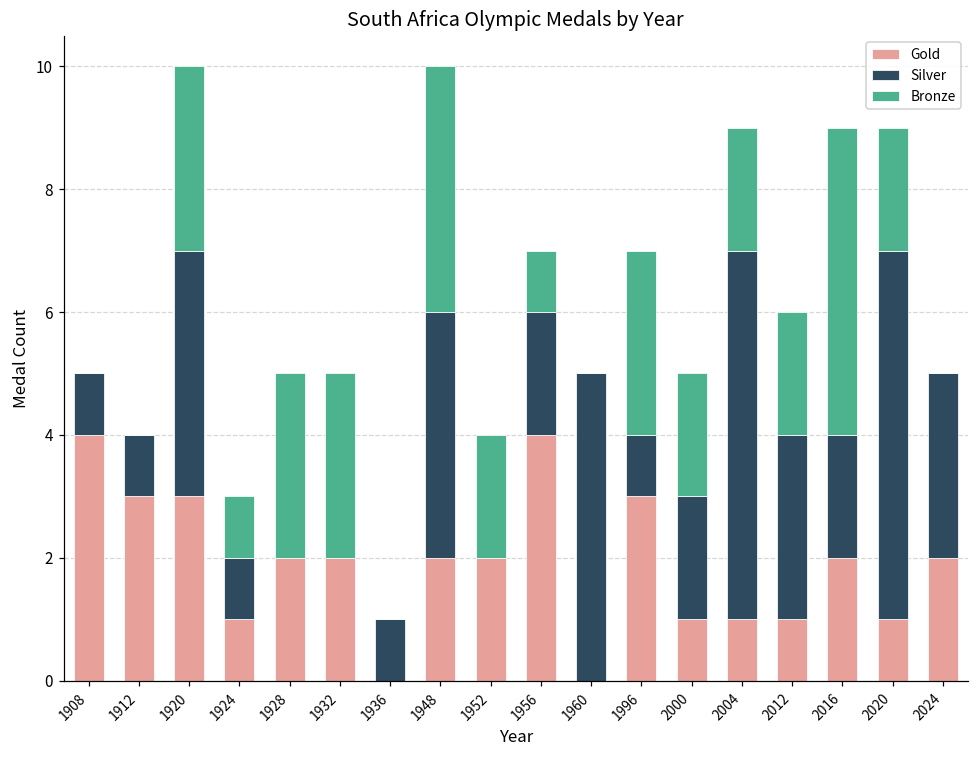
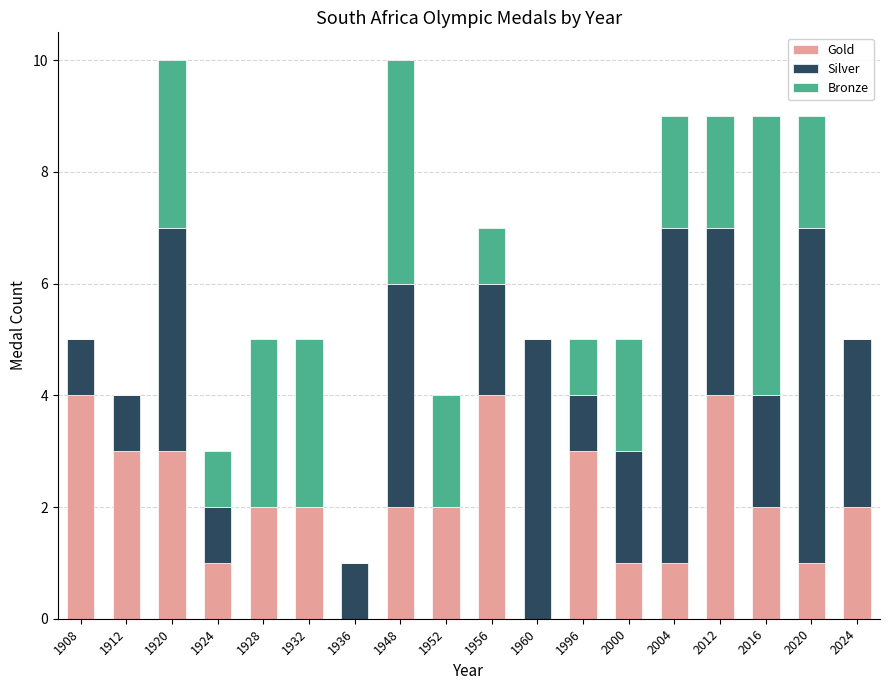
  {
    "Gold": {
      "1908": 4,
      "1912": 3,
      "1920": 3,
      "1924": 1,
      "1928": 2,
      "1932": 2,
      "1936": 0,
      "1948": 2,
      "1952": 2,
      "1956": 4,
      "1960": 0,
      "1996": 3,
      "2000": 1,
      "2004": 1,
-     "2012": 1,
+     "2012": 4,
      "2016": 2,
      "2020": 1,
      "2024": 2
    },
    "Silver": {
      "1908": 1,
      "1912": 1,
      "1920": 4,
      "1924": 1,
      "1928": 0,
      "1932": 0,
      "1936": 1,
      "1948": 4,
      "1952": 0,
      "1956": 2,
      "1960": 5,
      "1996": 1,
      "2000": 2,
      "2004": 6,
      "2012": 3,
      "2016": 2,
      "2020": 6,
      "2024": 3
    },
    "Bronze": {
      "1908": 0,
      "1912": 0,
      "1920": 3,
      "1924": 1,
      "1928": 3,
      "1932": 3,
      "1936": 0,
      "1948": 4,
      "1952": 2,
      "1956": 1,
      "1960": 0,
-     "1996": 3,
+     "1996": 1,
      "2000": 2,
      "2004": 2,
      "2012": 2,
      "2016": 5,
      "2020": 2,
      "2024": 0
    }
  }
